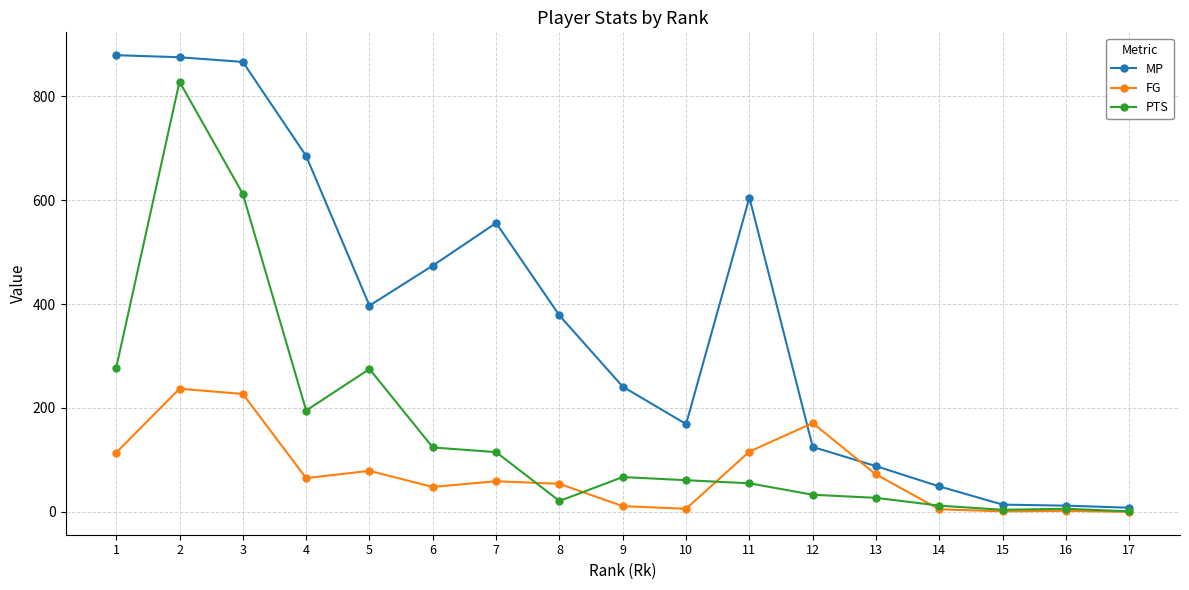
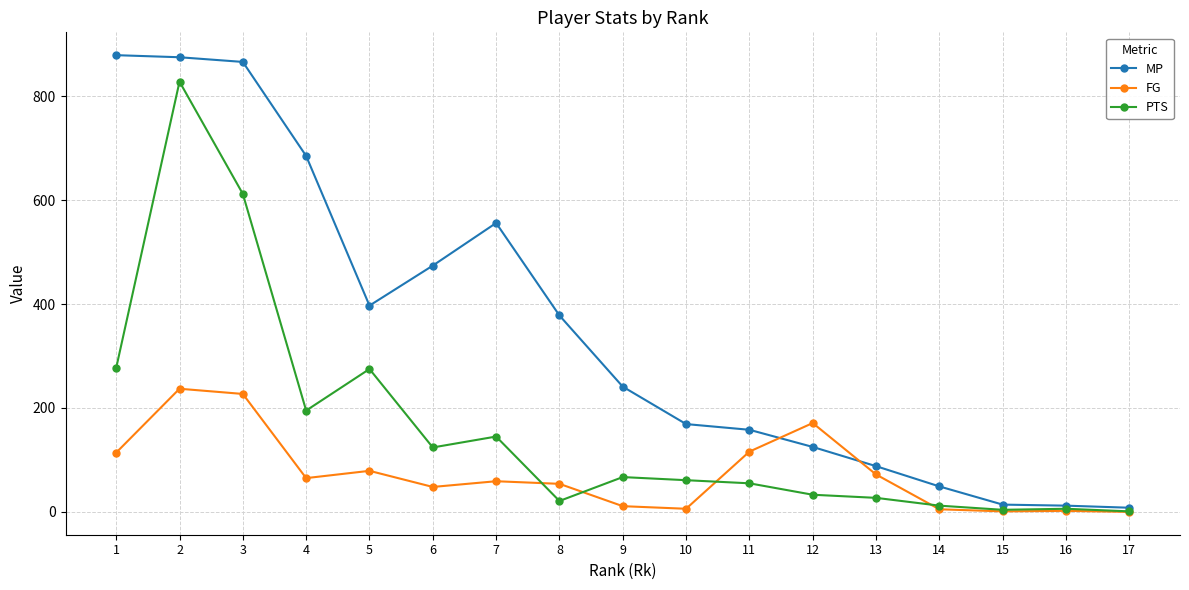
  {
    "MP": {
      "1": 880,
      "2": 880,
      "3": 870,
      "4": 690,
      "5": 400,
      "6": 470,
      "7": 560,
      "8": 380,
      "9": 240,
      "10": 170,
-     "11": 610,
+     "11": 160,
      "12": 130,
      "13": 90,
      "14": 50,
      "15": 10,
      "16": 10,
      "17": 10
    },
    "FG": {
      "1": 110,
      "2": 240,
      "3": 230,
      "4": 70,
      "5": 80,
      "6": 50,
      "7": 60,
      "8": 50,
      "9": 10,
      "10": 10,
      "11": 120,
      "12": 170,
      "13": 70,
      "14": 10
    },
    "PTS": {
      "1": 280,
      "2": 830,
      "3": 610,
      "4": 200,
      "5": 280,
      "6": 120,
-     "7": 120,
+     "7": 150,
      "8": 20,
      "9": 70,
      "10": 60,
      "11": 60,
      "12": 30,
      "13": 30,
      "14": 10
    }
  }
